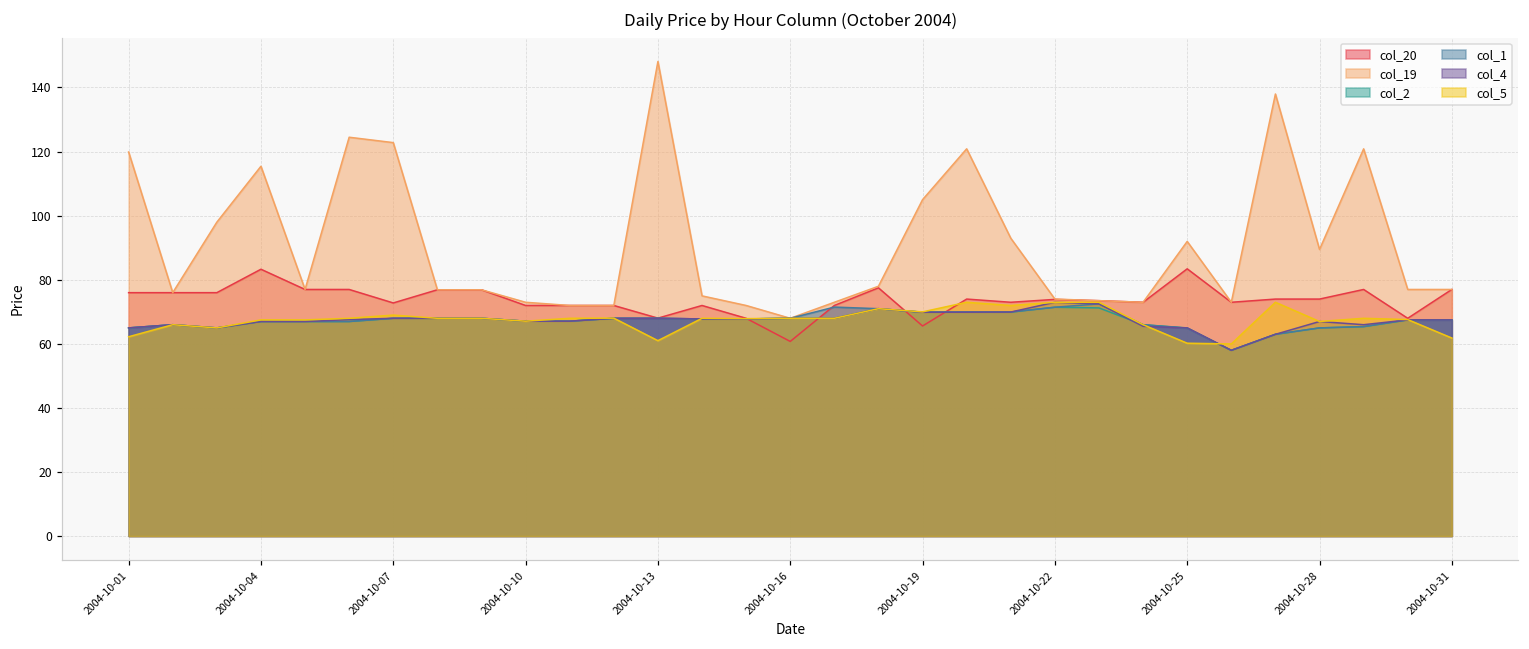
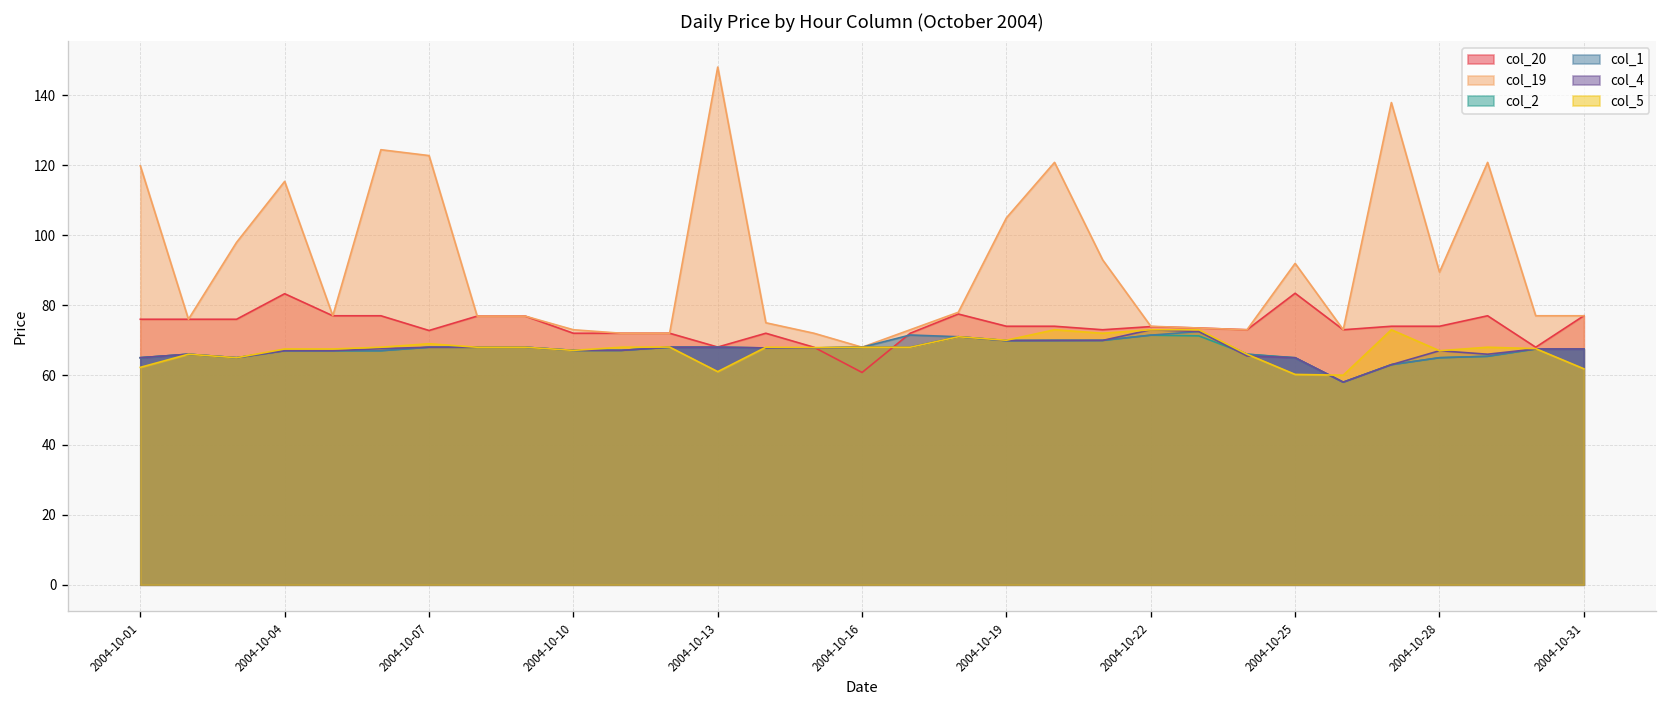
  {
    "col_20": {
      "2004-10-01": 76,
      "2004-10-04": 83,
      "2004-10-07": 73,
      "2004-10-10": 72,
      "2004-10-16": 61,
-     "2004-10-19": 66,
+     "2004-10-19": 74,
      "2004-10-25": 83,
      "2004-10-28": 74
    },
    "col_19": {
      "2004-10-01": 120,
      "2004-10-04": 115,
      "2004-10-07": 123,
      "2004-10-10": 73,
      "2004-10-13": 148,
      "2004-10-19": 105,
      "2004-10-25": 92,
      "2004-10-28": 89
    },
    "col_5": {
      "2004-10-01": 62,
      "2004-10-07": 69,
      "2004-10-13": 61,
      "2004-10-25": 60,
      "2004-10-31": 62
    }
  }
